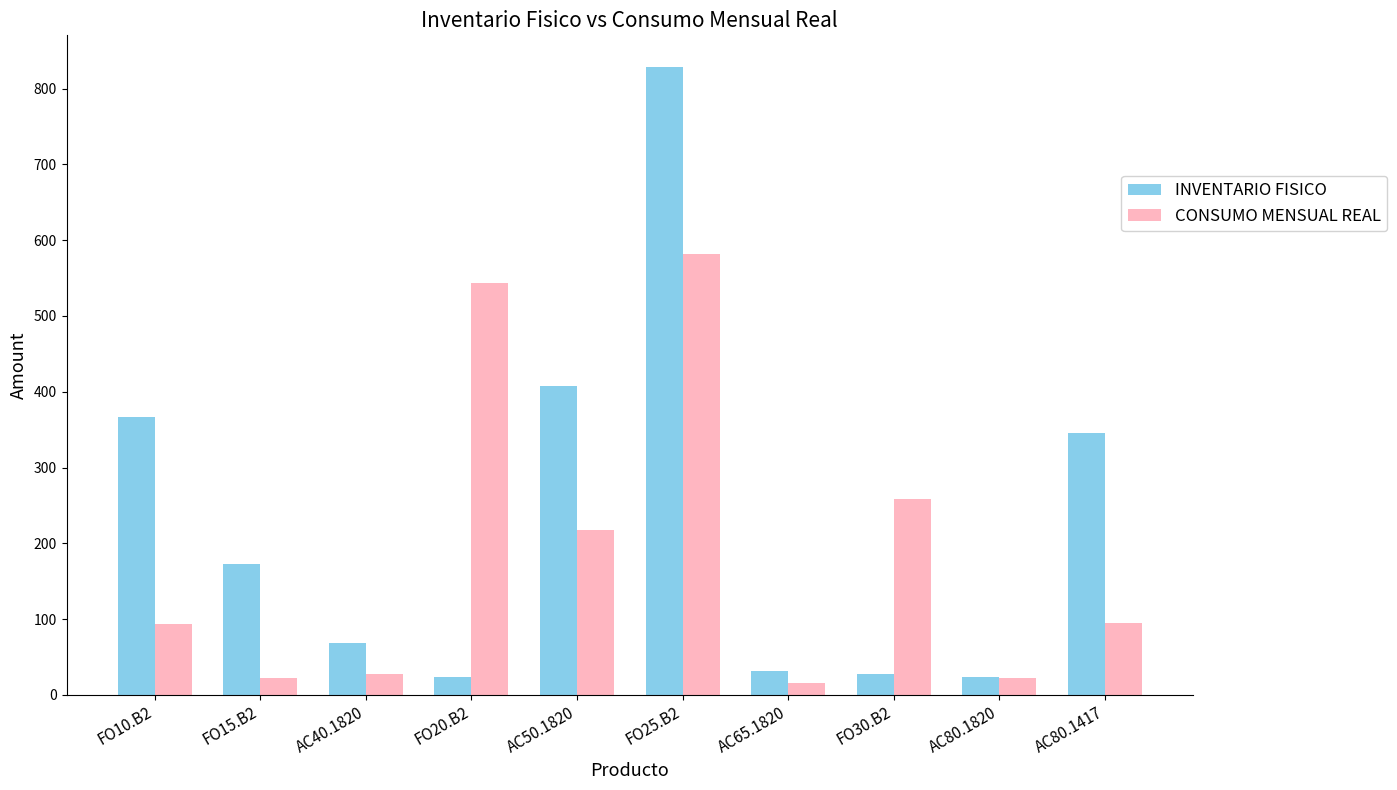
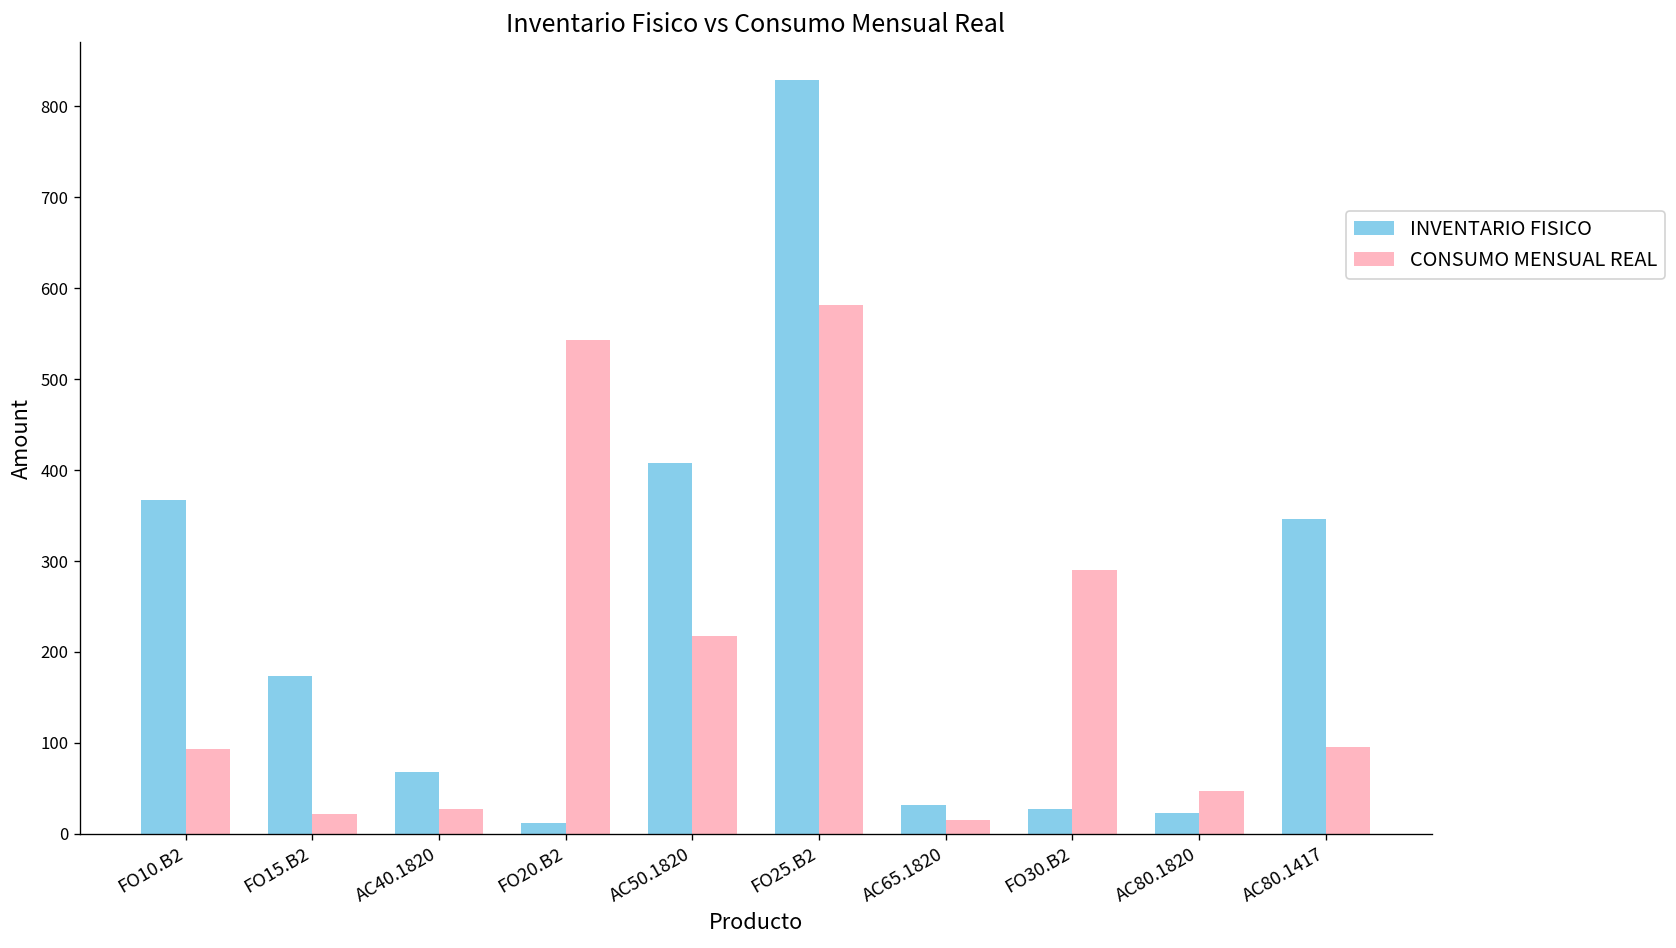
  {
    "INVENTARIO FISICO": {
      "FO10.B2": 370,
      "FO15.B2": 170,
      "AC40.1820": 70,
-     "FO20.B2": 20,
+     "FO20.B2": 10,
      "AC50.1820": 410,
      "FO25.B2": 830,
      "AC65.1820": 30,
      "FO30.B2": 30,
      "AC80.1820": 20,
      "AC80.1417": 350
    },
    "CONSUMO MENSUAL REAL": {
      "FO10.B2": 90,
      "FO15.B2": 20,
      "AC40.1820": 30,
      "FO20.B2": 540,
      "AC50.1820": 220,
      "FO25.B2": 580,
      "AC65.1820": 20,
-     "FO30.B2": 260,
-     "AC80.1820": 20,
+     "FO30.B2": 290,
+     "AC80.1820": 50,
      "AC80.1417": 100
    }
  }
